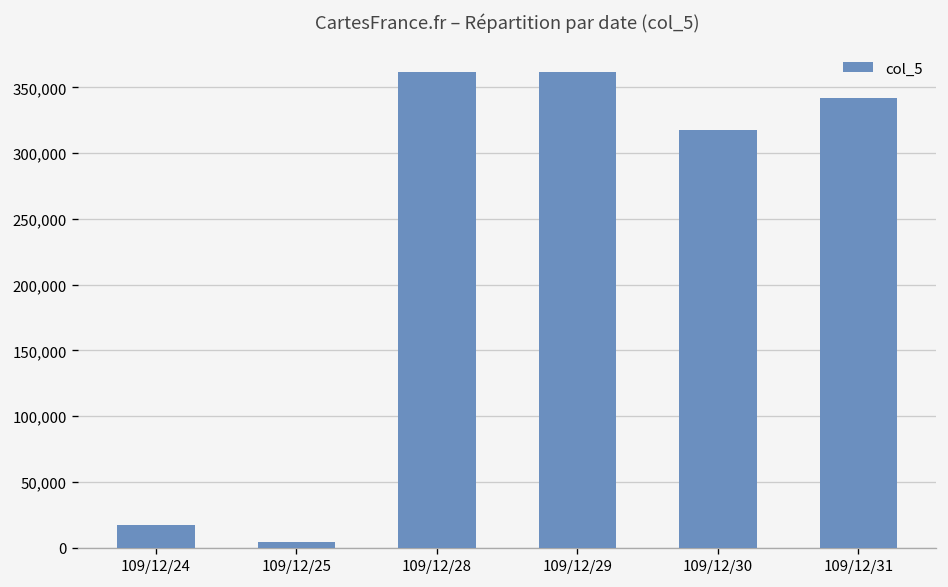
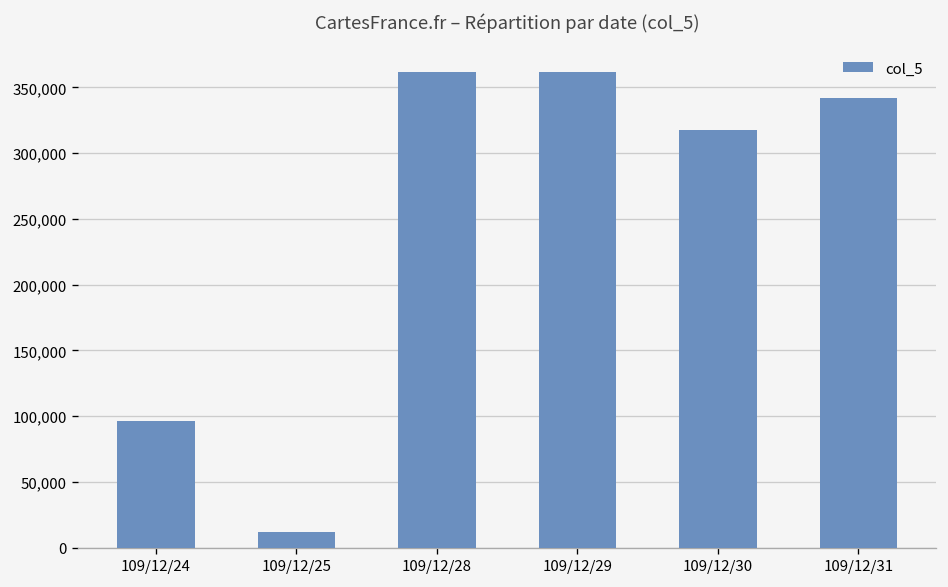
  {
-   "109/12/24": "17,000",
-   "109/12/25": "4,000",
+   "109/12/24": "96,000",
+   "109/12/25": "12,000",
    "109/12/28": "362,000",
    "109/12/29": "362,000",
    "109/12/30": "318,000",
    "109/12/31": "342,000"
  }
